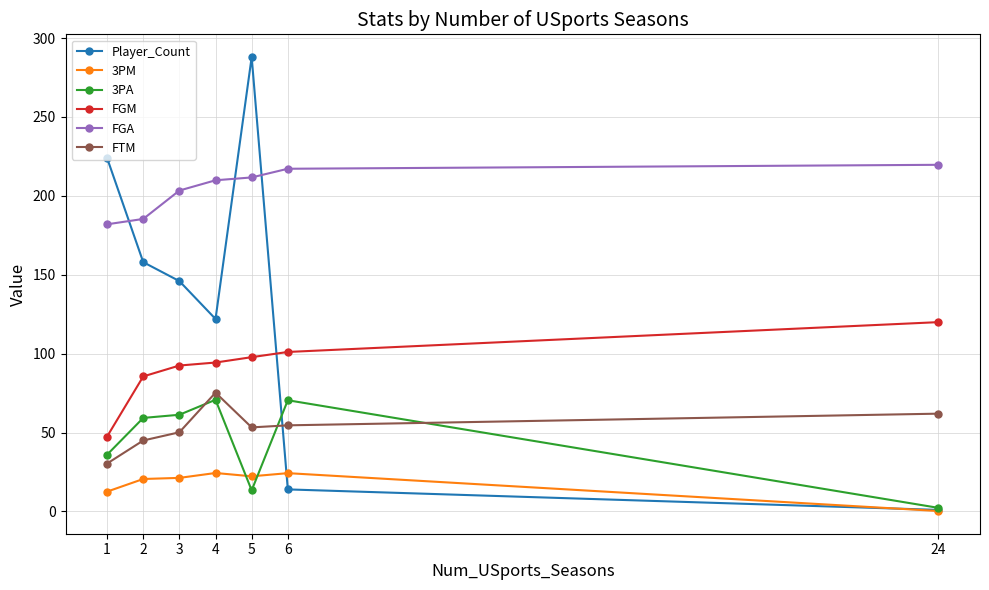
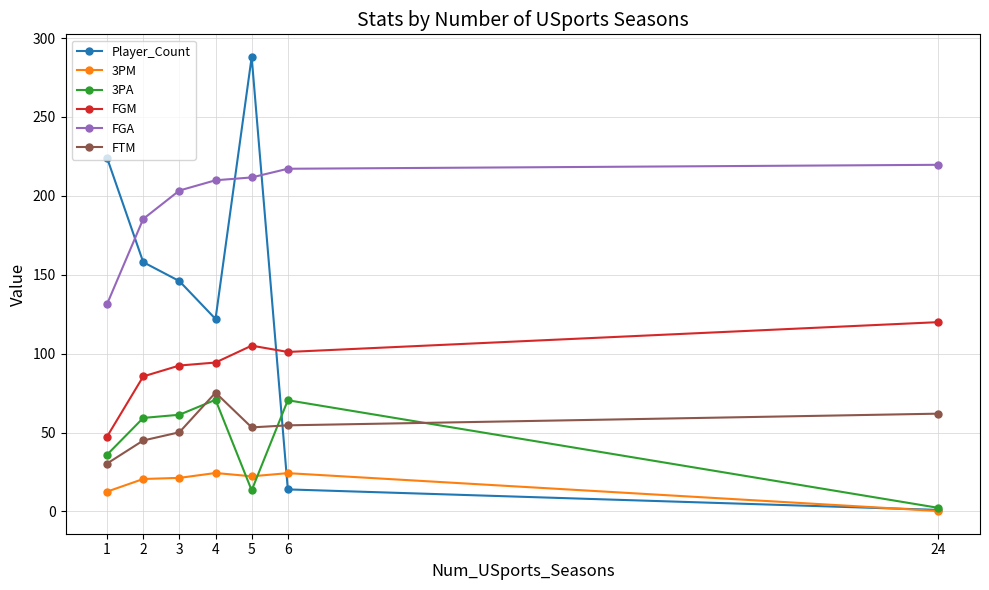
  {
    "Player_Count": {
      "2": 158,
      "3": 146,
      "4": 122,
      "5": 288,
      "6": 14
    },
    "3PM": {
      "1": 13,
      "2": 21,
      "3": 21,
      "4": 24,
      "5": 22,
      "6": 24
    },
    "3PA": {
      "1": 36,
      "2": 59,
      "3": 61,
      "4": 71,
      "5": 13,
      "6": 71
    },
    "FGM": {
      "1": 48,
      "2": 86,
      "3": 93,
      "4": 94,
-     "5": 98,
+     "5": 105,
      "6": 101,
      "24": 120
    },
    "FGA": {
-     "1": 182,
+     "1": 132,
      "2": 185,
      "3": 203,
      "4": 210,
      "5": 212,
      "6": 217,
      "24": 220
    },
    "FTM": {
      "1": 30,
      "2": 45,
      "3": 50,
      "4": 75,
      "5": 53,
      "6": 55,
      "24": 62
    }
  }
